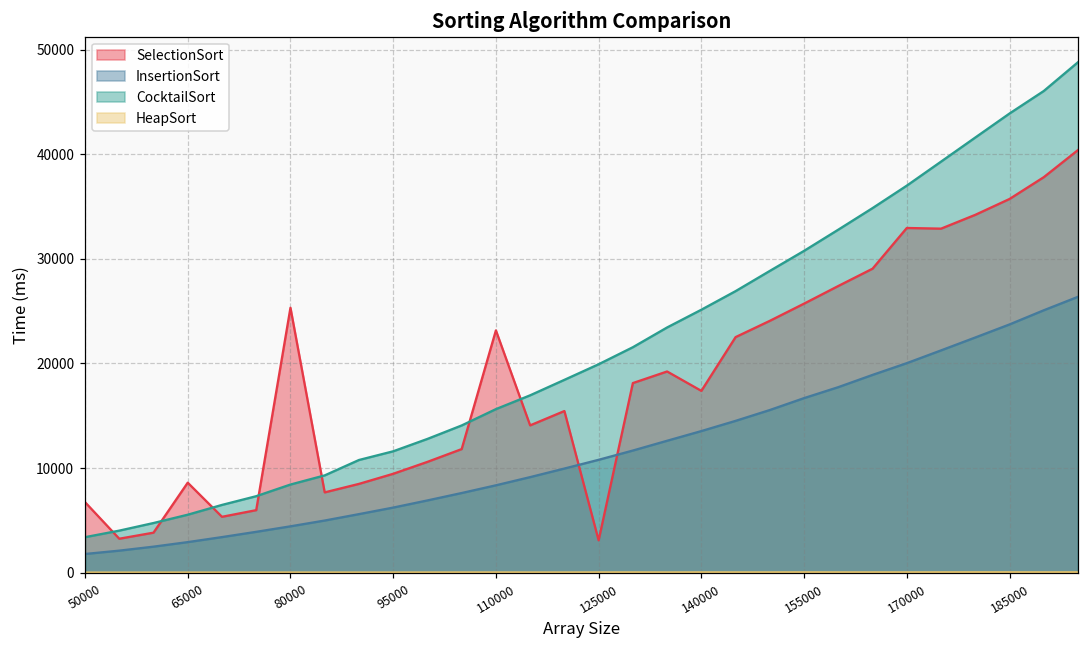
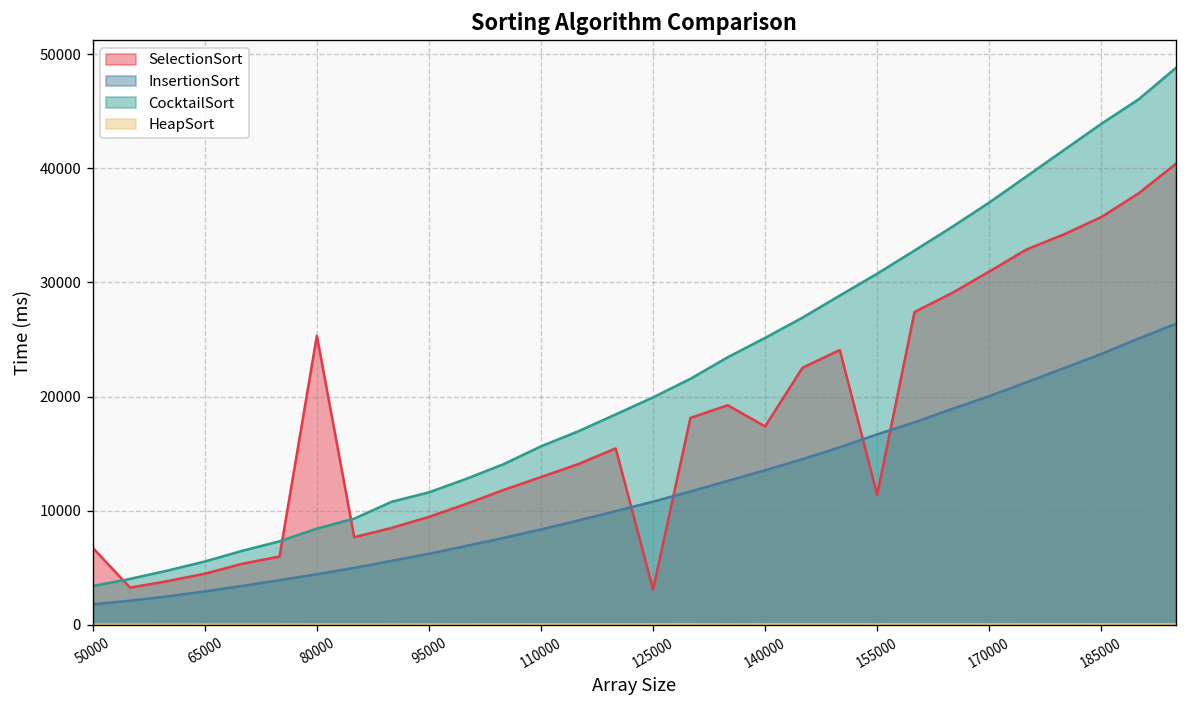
  {
    "SelectionSort": {
      "50000": 7000,
-     "65000": 9000,
+     "65000": 4000,
      "80000": 25000,
      "95000": 9000,
-     "110000": 23000,
+     "110000": 13000,
      "125000": 3000,
      "140000": 17000,
-     "155000": 26000,
-     "170000": 33000,
+     "155000": 11000,
+     "170000": 31000,
      "185000": 36000
    },
    "HeapSort": {
      "50000": 0,
      "65000": 0,
      "80000": 0,
      "95000": 0,
      "110000": 0,
      "125000": 0,
      "140000": 0,
      "155000": 0,
      "170000": 0,
      "185000": 0
    }
  }
